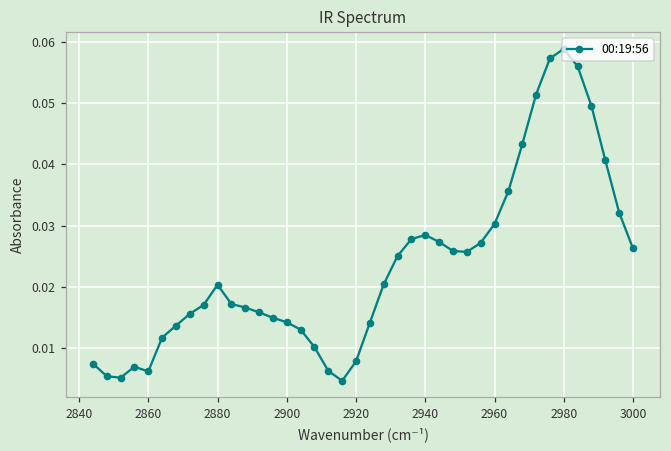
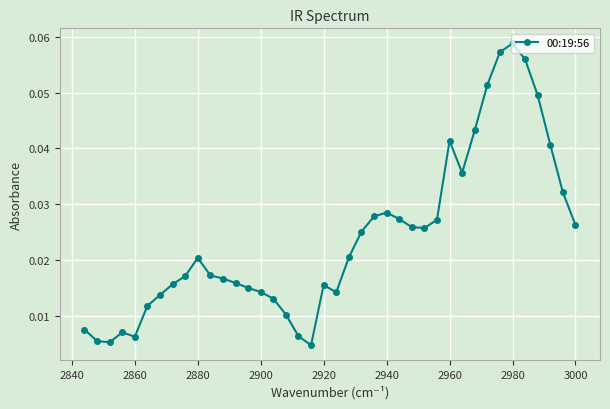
  {
    "2860": 0.006,
    "2880": 0.020,
    "2900": 0.014,
-   "2920": 0.008,
+   "2920": 0.015,
    "2940": 0.028,
-   "2960": 0.030,
+   "2960": 0.041,
    "3000": 0.026
  }
